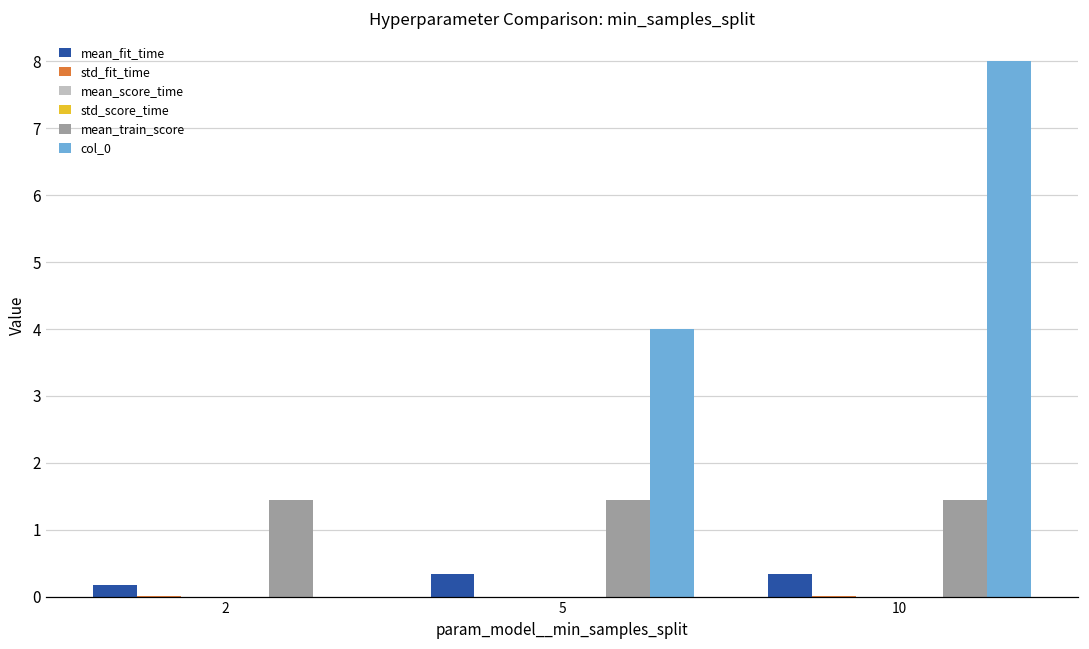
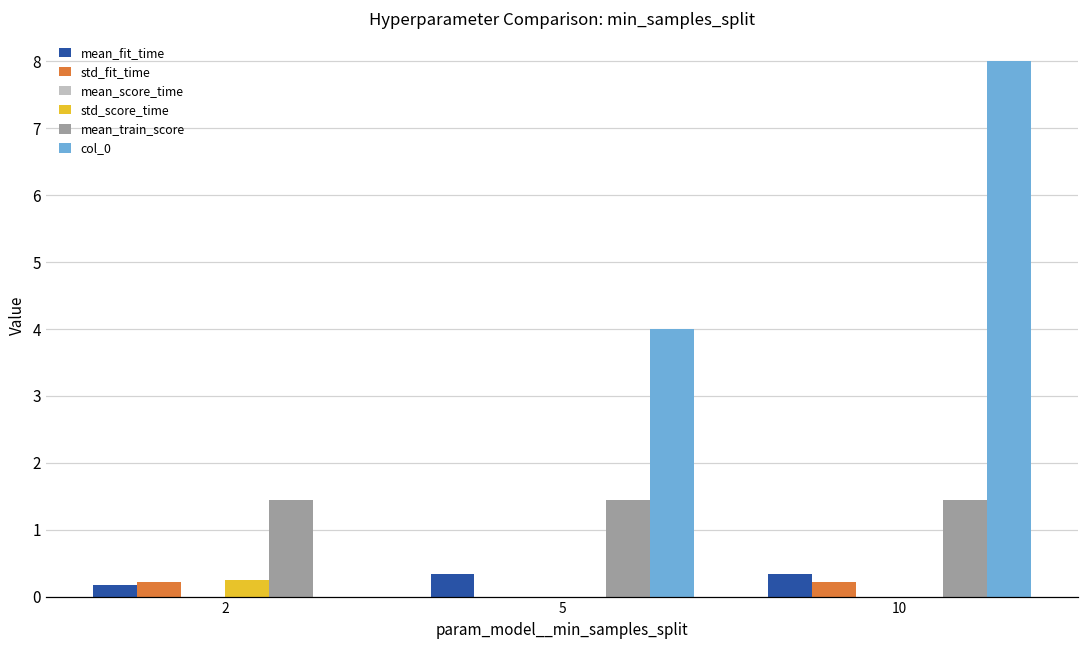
  {
    "mean_fit_time": {
      "2": 0.2,
      "5": 0.3,
      "10": 0.3
    },
    "std_fit_time": {
-     "2": 0.0,
-     "10": 0.0
+     "2": 0.2,
+     "10": 0.2
    },
    "std_score_time": {
-     "2": 0.0
+     "2": 0.2
    },
    "col_0": {
      "2": 0.0,
      "5": 4.0,
      "10": 8.0
    }
  }
